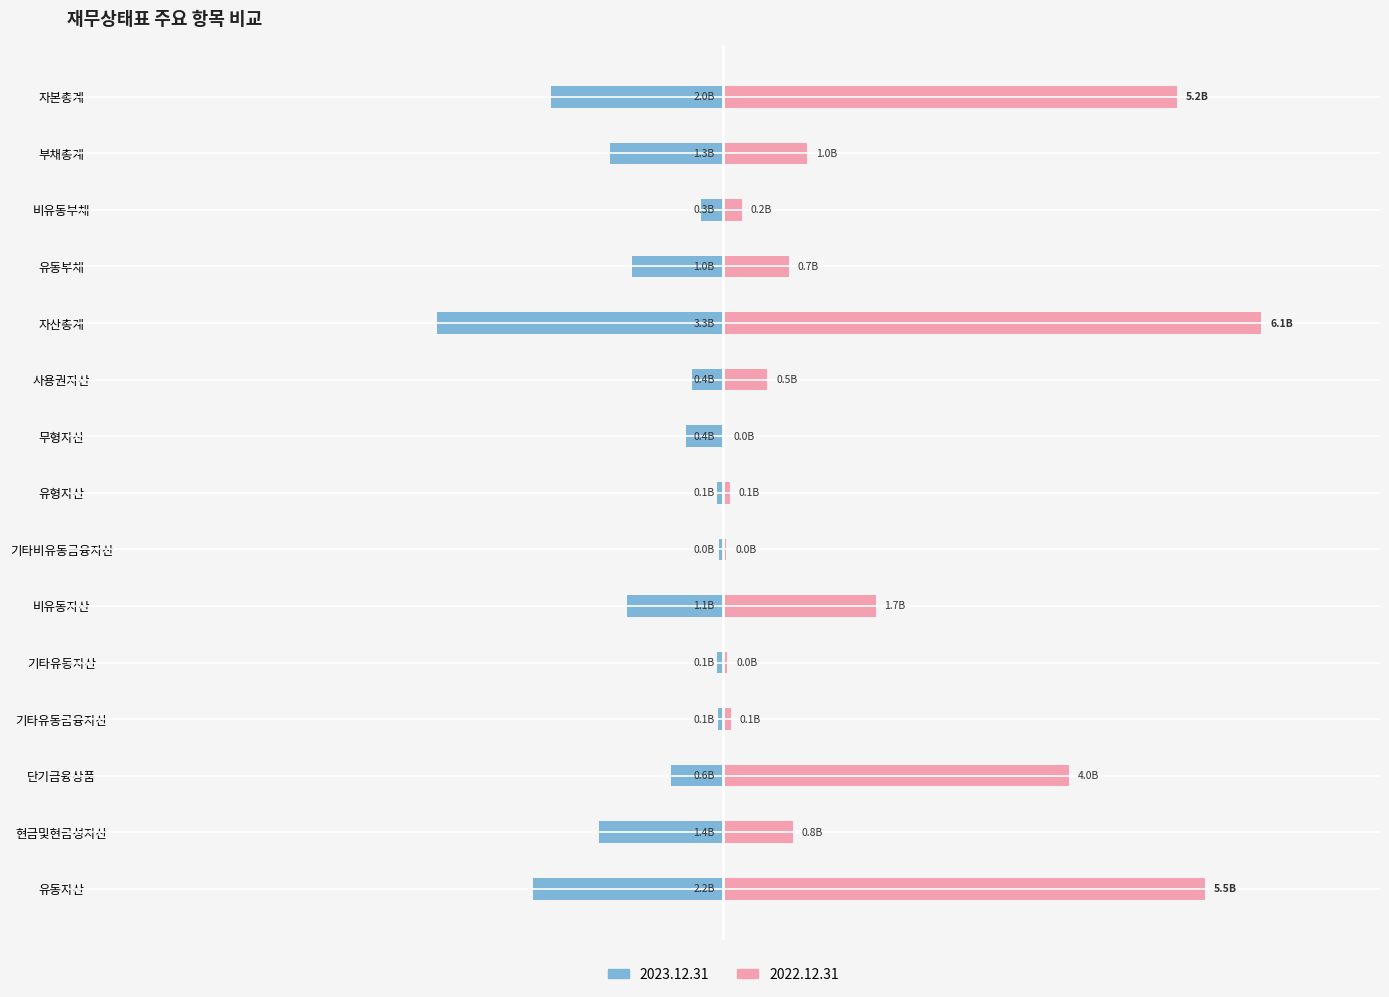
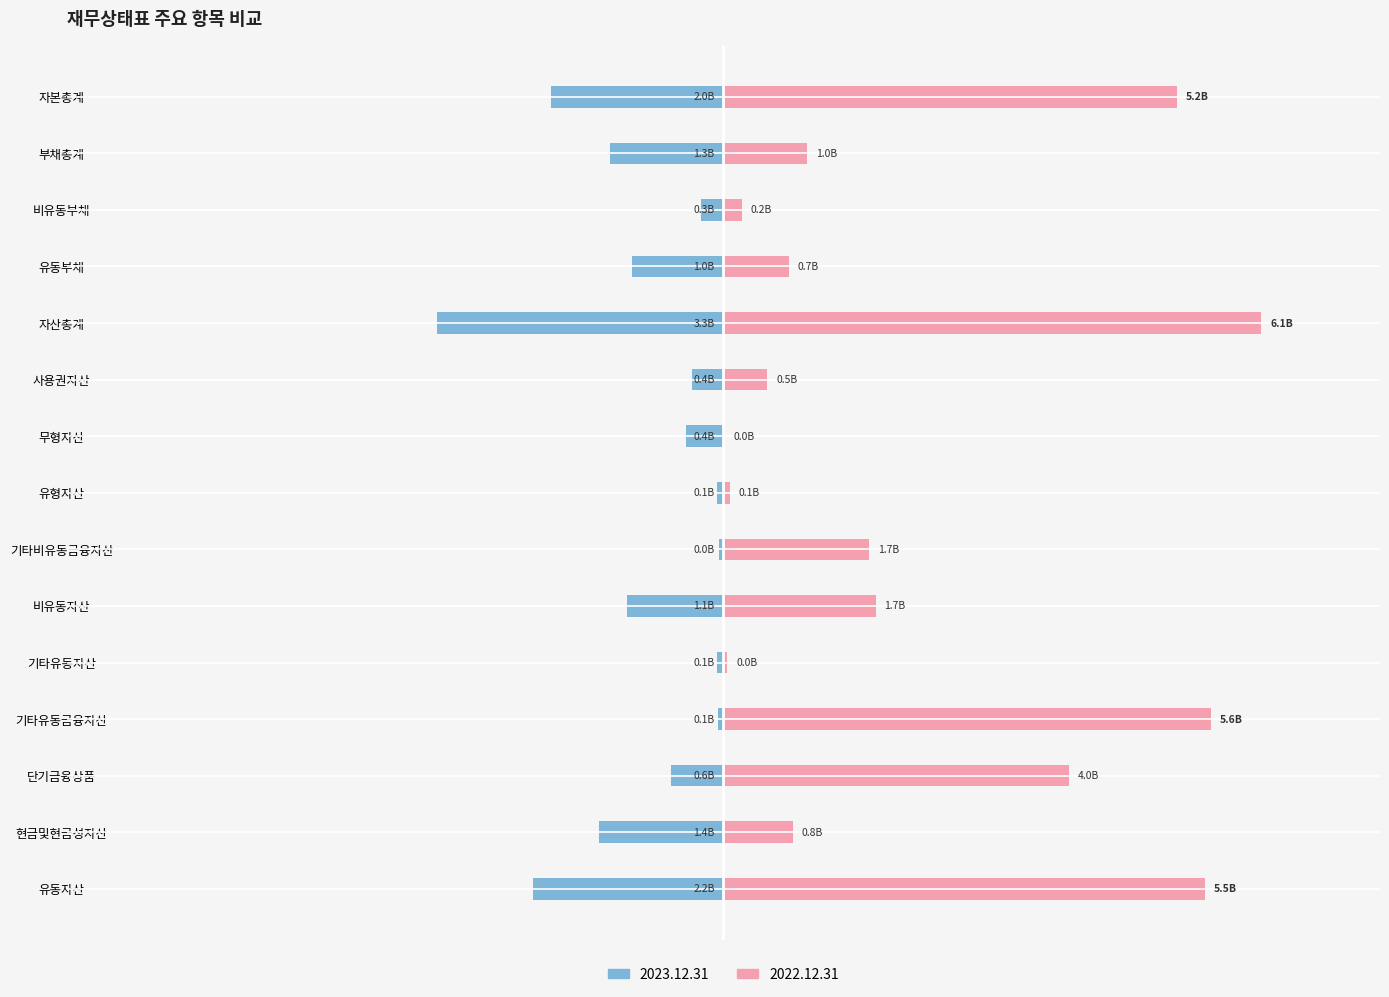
  {
    "2023.12.31": {
      "기타비유동금융자산": "0.0B"
    },
    "2022.12.31": {
      "자본총계": "5.2B",
      "부채총계": "1.0B",
      "비유동부채": "0.2B",
      "유동부채": "0.7B",
      "자산총계": "6.1B",
      "사용권자산": "0.5B",
      "무형자산": "0.0B",
      "유형자산": "0.1B",
-     "기타비유동금융자산": "0.0B",
+     "기타비유동금융자산": "1.7B",
      "비유동자산": "1.7B",
      "기타유동자산": "0.0B",
-     "기타유동금융자산": "0.1B",
+     "기타유동금융자산": "5.6B",
      "단기금융상품": "4.0B",
      "현금및현금성자산": "0.8B",
      "유동자산": "5.5B"
    }
  }
